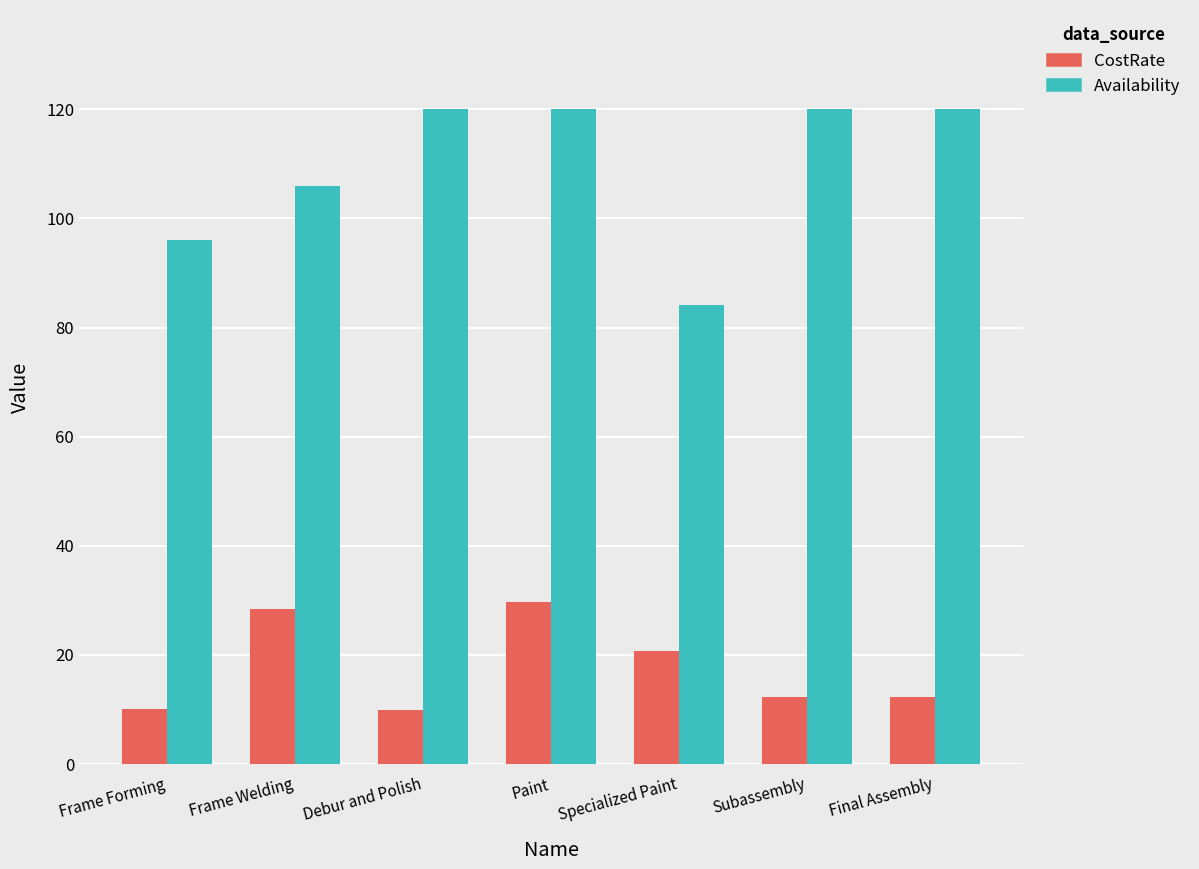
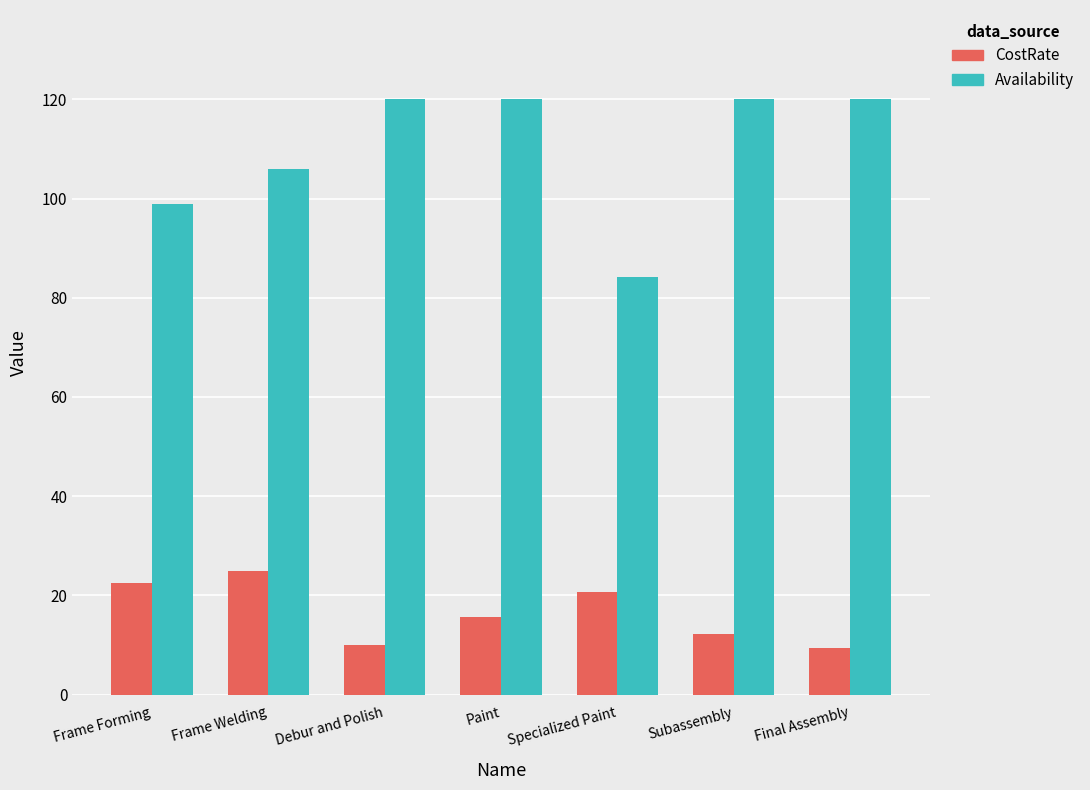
  {
    "CostRate": {
-     "Frame Forming": 10,
-     "Frame Welding": 29,
+     "Frame Forming": 23,
+     "Frame Welding": 25,
      "Debur and Polish": 10,
-     "Paint": 30,
+     "Paint": 16,
      "Specialized Paint": 21,
      "Subassembly": 12,
-     "Final Assembly": 12
+     "Final Assembly": 9
    },
    "Availability": {
-     "Frame Forming": 96,
+     "Frame Forming": 99,
      "Frame Welding": 106,
      "Debur and Polish": 120,
      "Paint": 120,
      "Specialized Paint": 84,
      "Subassembly": 120,
      "Final Assembly": 120
    }
  }
